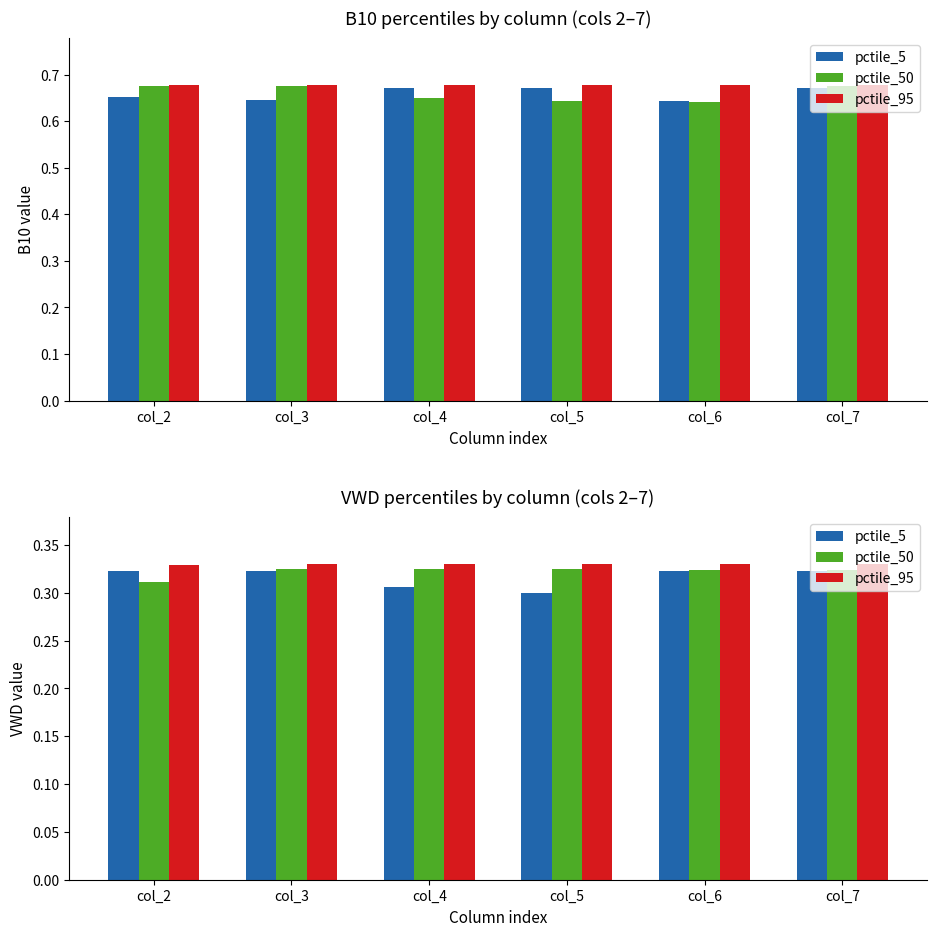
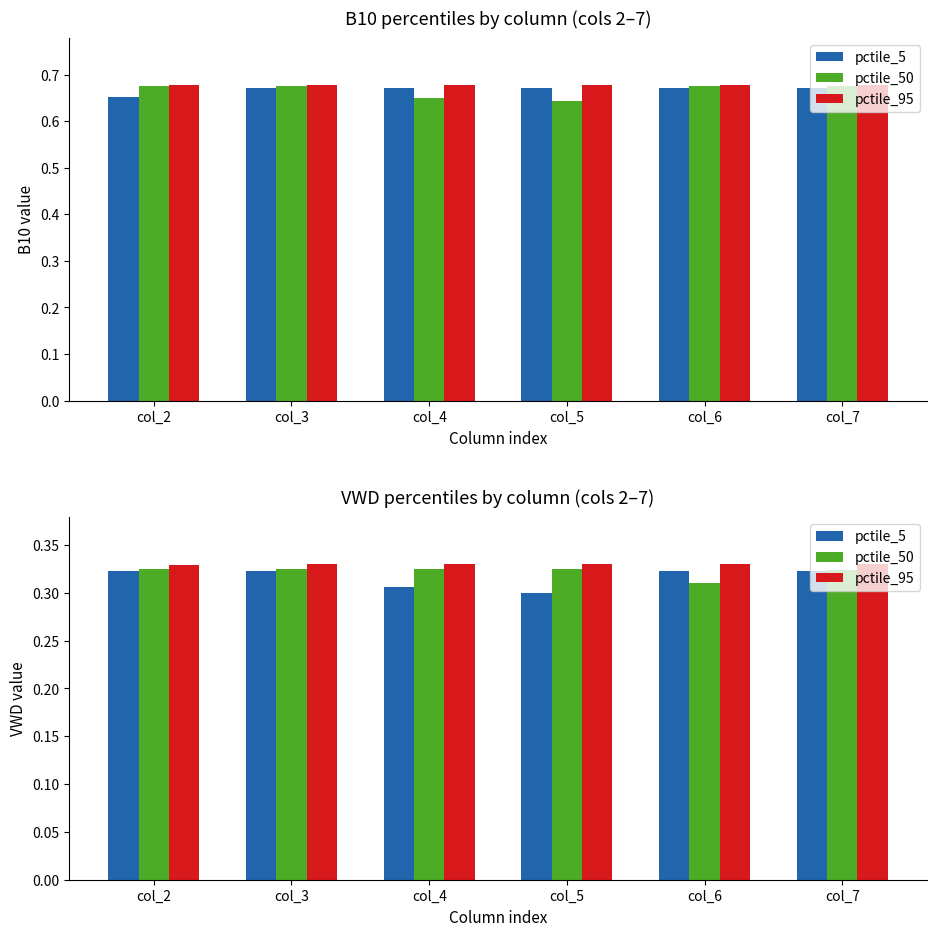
  {
    "B10 percentiles by column (cols 2–7)": {
      "pctile_5": {
        "col_2": 0.65,
-       "col_3": 0.65,
+       "col_3": 0.67,
        "col_4": 0.67,
        "col_5": 0.67,
-       "col_6": 0.64
+       "col_6": 0.67
      },
      "pctile_50": {
        "col_2": 0.67,
        "col_3": 0.68,
        "col_4": 0.65,
        "col_5": 0.64,
-       "col_6": 0.64
+       "col_6": 0.68
      },
      "pctile_95": {
        "col_2": 0.68,
        "col_3": 0.68,
        "col_4": 0.68,
        "col_5": 0.68,
        "col_6": 0.68
      }
    },
    "VWD percentiles by column (cols 2–7)": {
      "pctile_5": {
        "col_2": 0.32,
        "col_3": 0.32,
        "col_4": 0.31,
        "col_5": 0.30,
        "col_6": 0.32
      },
      "pctile_50": {
-       "col_2": 0.31,
+       "col_2": 0.33,
        "col_3": 0.32,
        "col_4": 0.32,
        "col_5": 0.32,
-       "col_6": 0.32
+       "col_6": 0.31
      },
      "pctile_95": {
        "col_2": 0.33,
        "col_3": 0.33,
        "col_4": 0.33,
        "col_5": 0.33,
        "col_6": 0.33
      }
    }
  }
